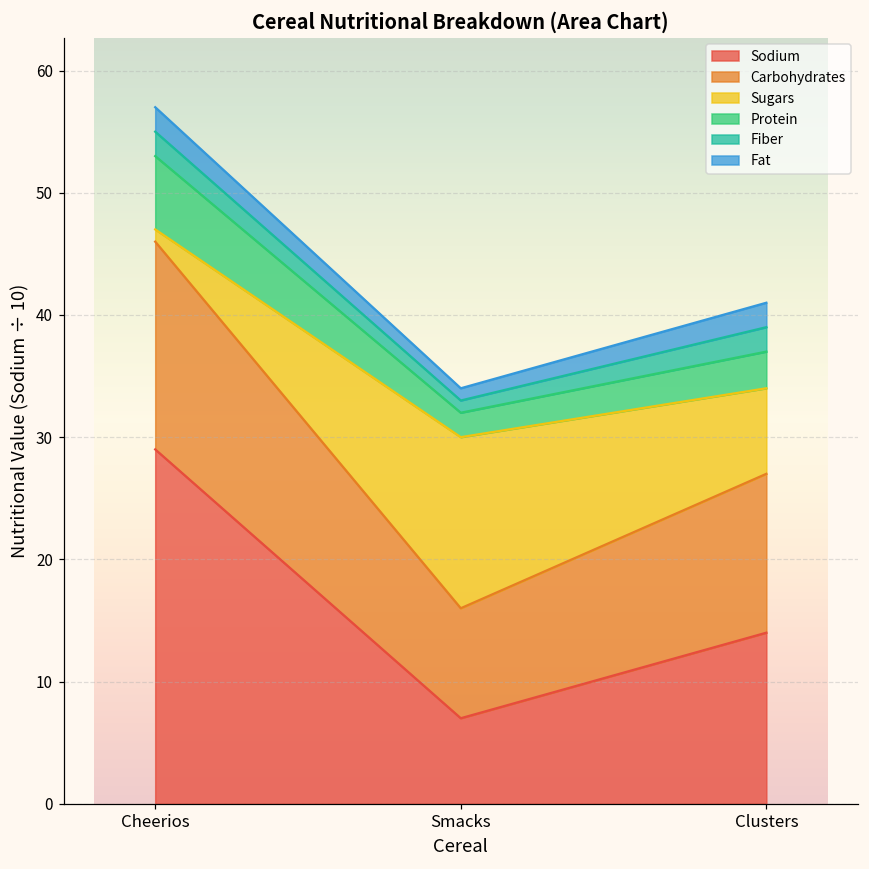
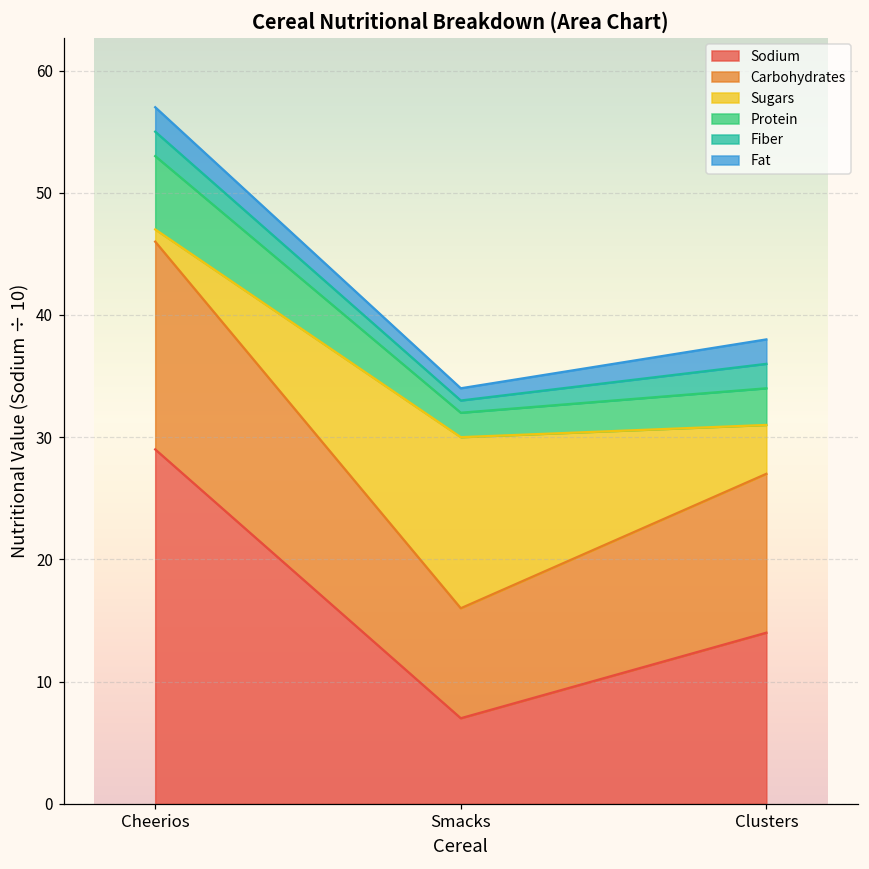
  {
    "Sugars": {
      "Cheerios": 1,
      "Smacks": 14,
-     "Clusters": 7
+     "Clusters": 4
    },
    "Fat": {
      "Cheerios": 2,
      "Smacks": 1,
      "Clusters": 2
    }
  }
